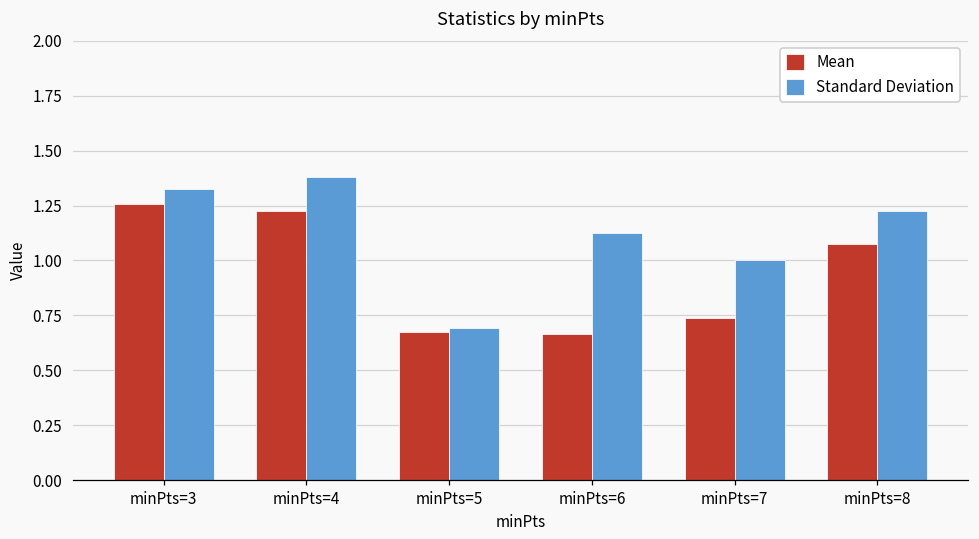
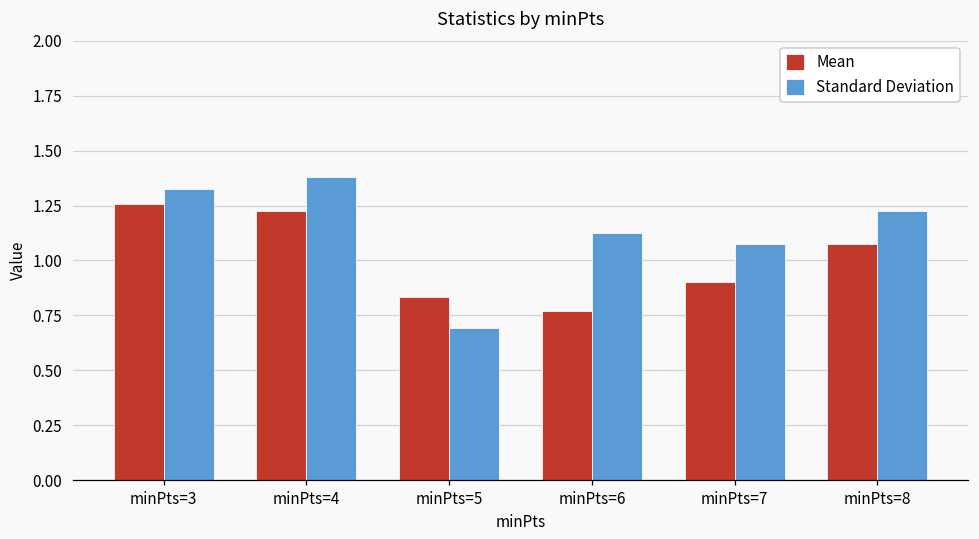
  {
    "Mean": {
      "minPts=3": 1.26,
      "minPts=4": 1.23,
-     "minPts=5": 0.68,
-     "minPts=6": 0.66,
-     "minPts=7": 0.74,
+     "minPts=5": 0.83,
+     "minPts=6": 0.77,
+     "minPts=7": 0.90,
      "minPts=8": 1.08
    },
    "Standard Deviation": {
      "minPts=3": 1.33,
      "minPts=4": 1.38,
      "minPts=5": 0.69,
      "minPts=6": 1.13,
-     "minPts=7": 1.00,
+     "minPts=7": 1.07,
      "minPts=8": 1.22
    }
  }
